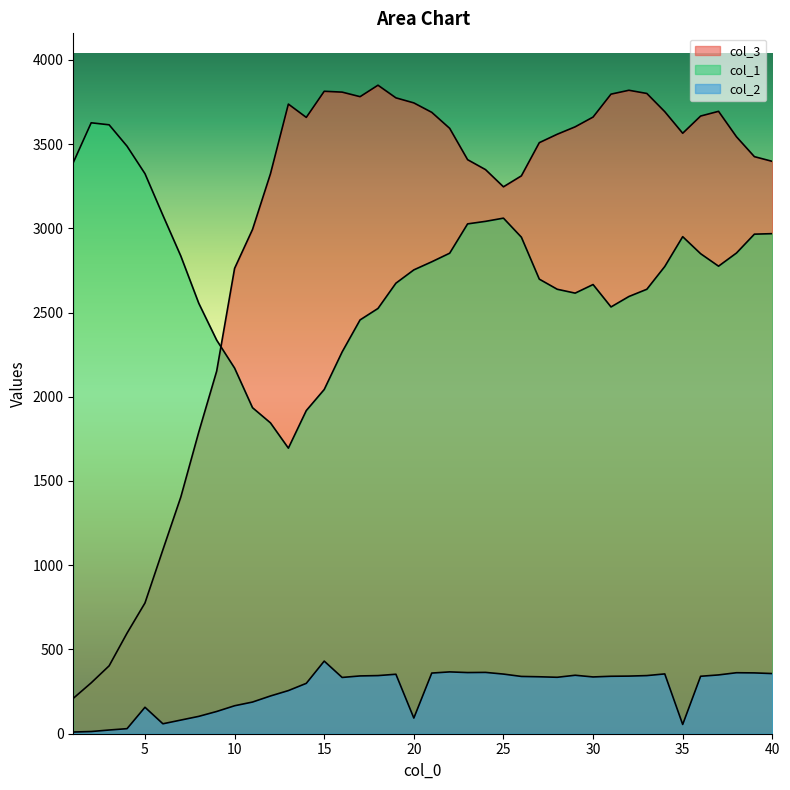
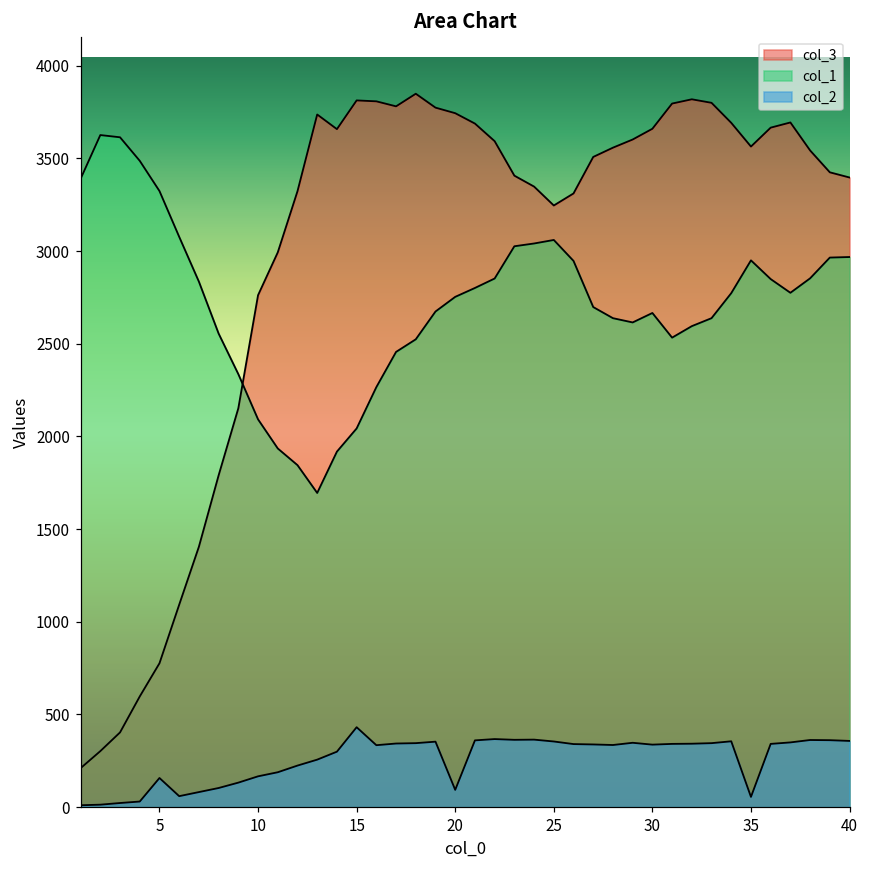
  {
    "col_3": {
      "5": 780,
      "10": 2760,
      "15": 3810,
      "20": 3740,
      "25": 3250,
      "30": 3660,
      "35": 3560,
      "40": 3400
    },
    "col_1": {
      "5": 3320,
-     "10": 2170,
+     "10": 2090,
      "15": 2040,
      "20": 2750,
      "25": 3060,
      "30": 2670,
      "35": 2950,
      "40": 2970
    },
    "col_2": {
      "5": 160,
      "10": 170,
      "15": 430,
      "20": 90,
      "25": 350,
      "30": 340,
      "35": 60,
      "40": 360
    }
  }
